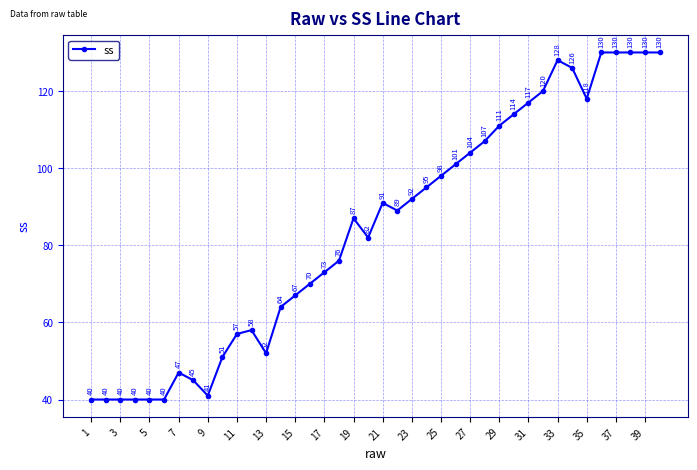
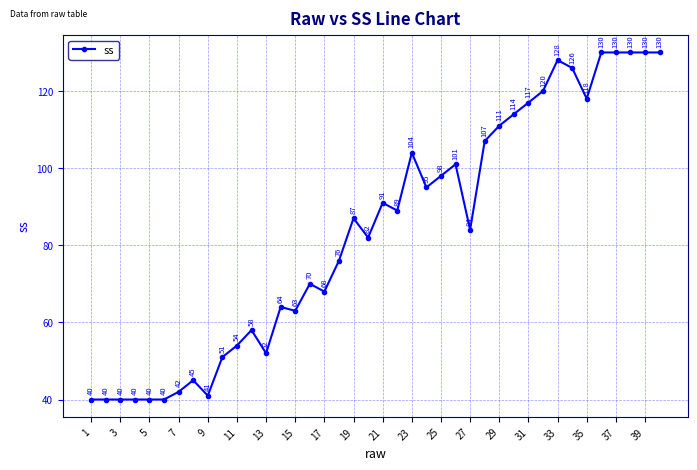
  {
    "1": 40,
    "3": 40,
    "5": 40,
-   "7": 47,
+   "7": 42,
    "9": 41,
-   "11": 57,
+   "11": 54,
    "13": 52,
-   "15": 67,
-   "17": 73,
+   "15": 63,
+   "17": 68,
    "19": 87,
    "21": 91,
-   "23": 92,
+   "23": 104,
    "25": 98,
-   "27": 104,
+   "27": 84,
    "29": 111,
    "31": 117,
    "33": 128,
    "35": 118,
    "37": 130,
    "39": 130
  }
